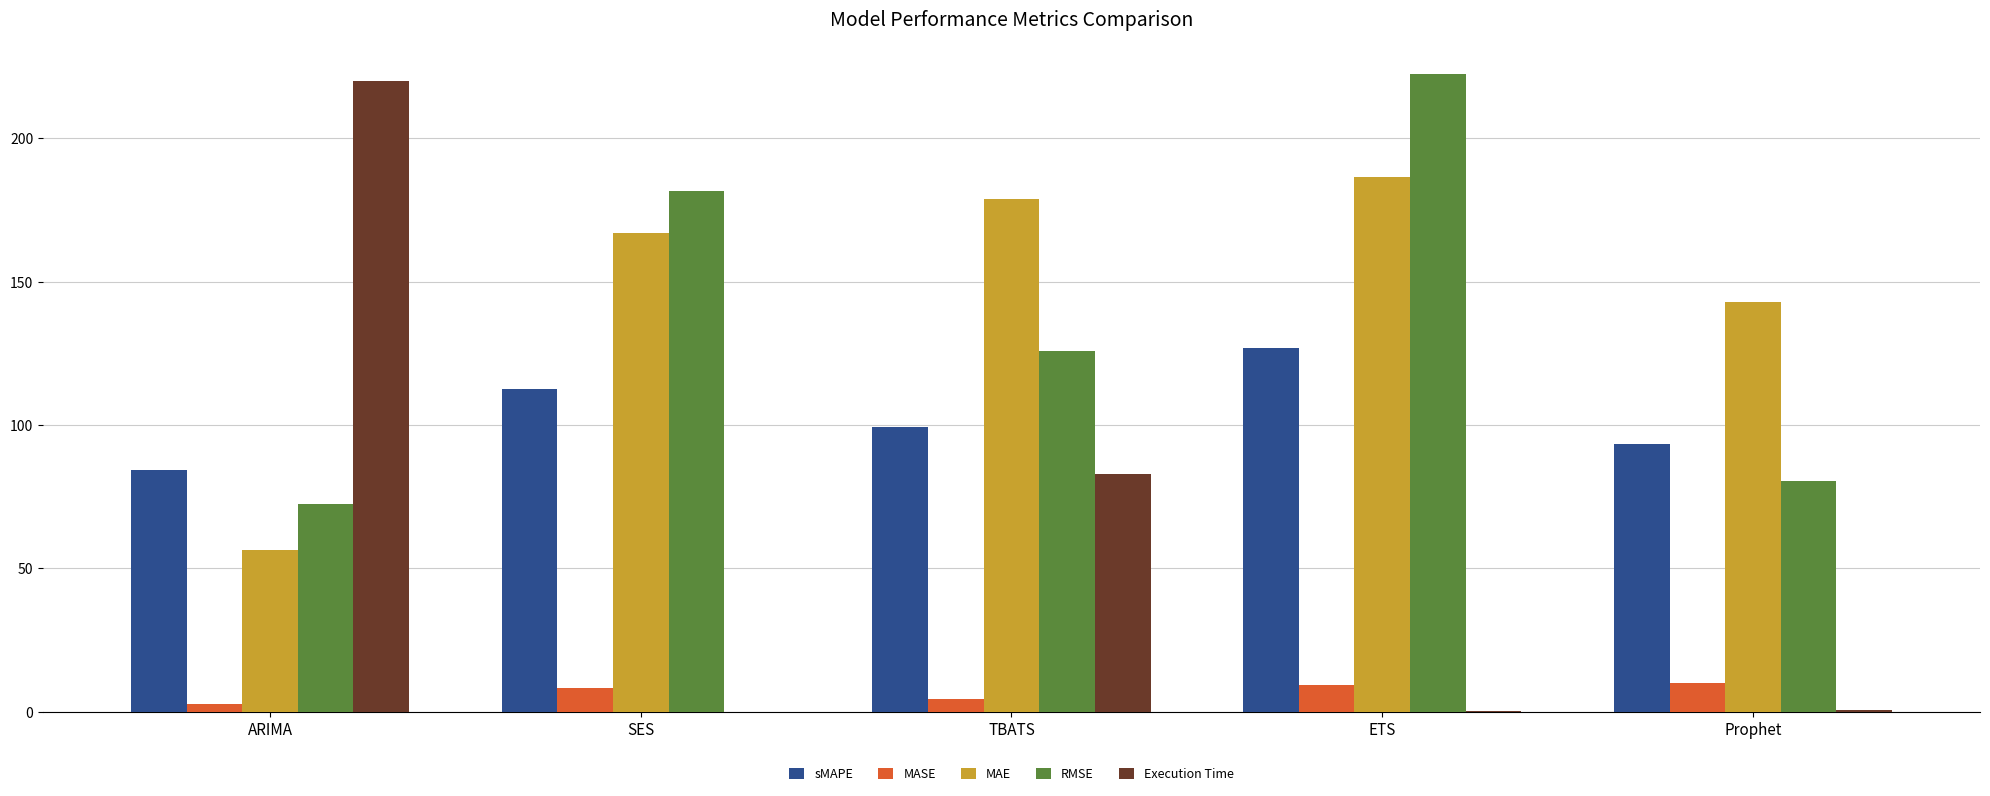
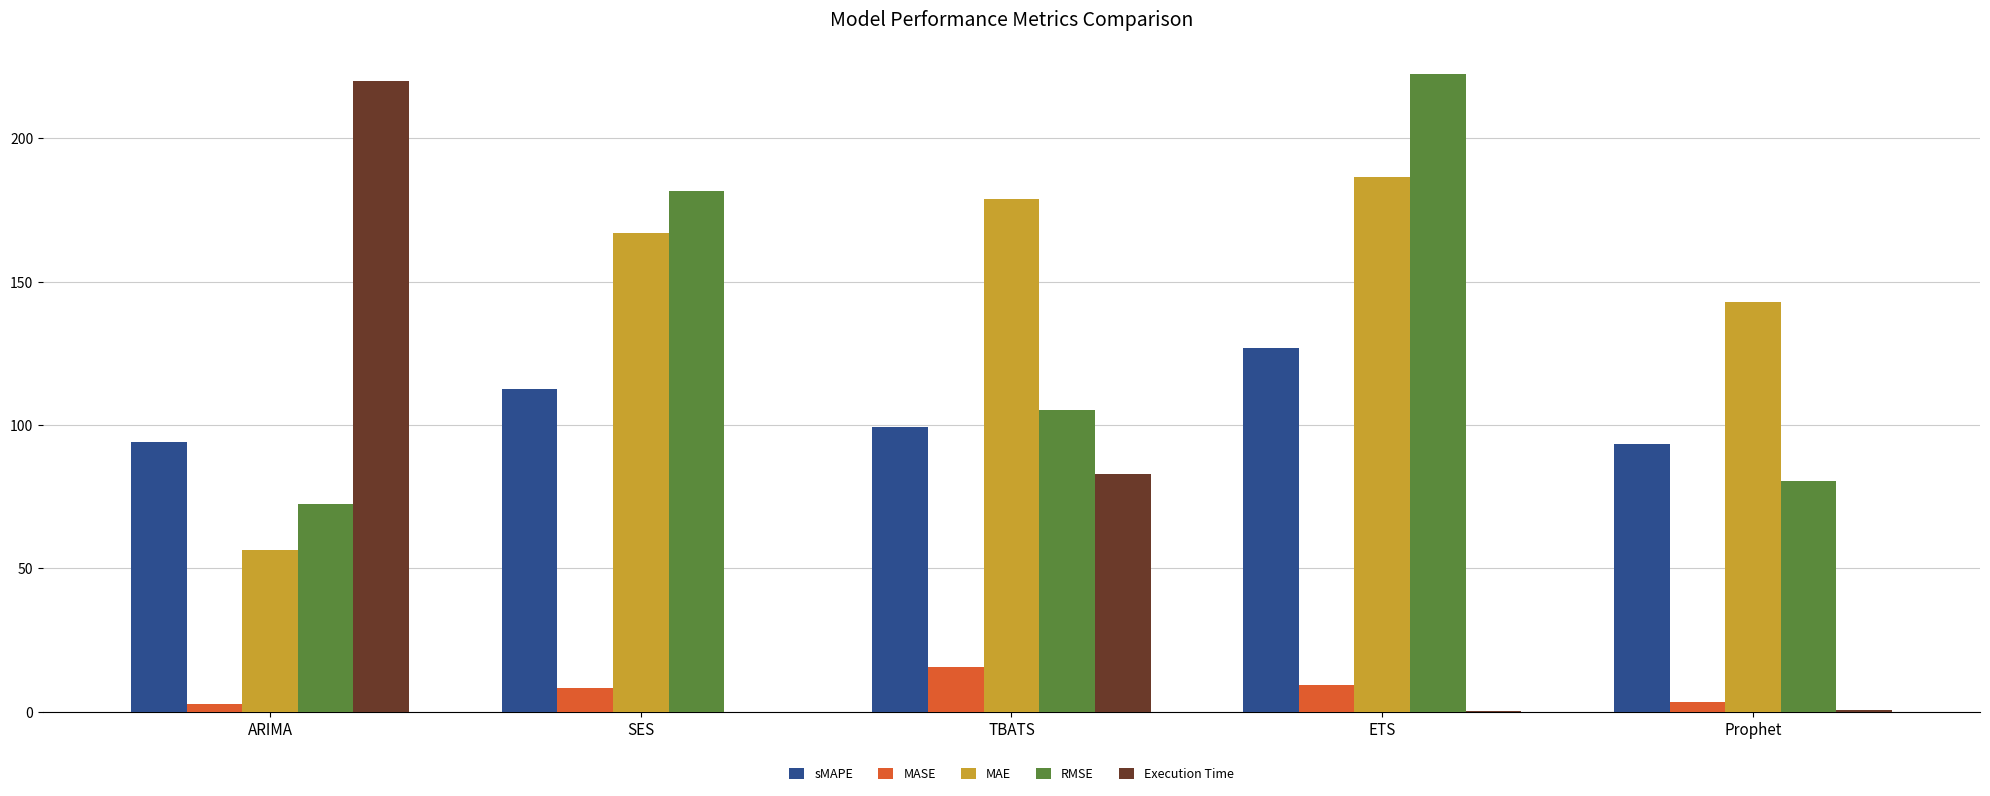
  {
    "sMAPE": {
-     "ARIMA": 84,
+     "ARIMA": 94,
      "SES": 113,
      "TBATS": 99,
      "ETS": 127,
      "Prophet": 93
    },
    "MASE": {
      "ARIMA": 3,
      "SES": 8,
-     "TBATS": 5,
+     "TBATS": 16,
      "ETS": 9,
-     "Prophet": 10
+     "Prophet": 4
    },
    "MAE": {
      "ARIMA": 56,
      "SES": 167,
      "TBATS": 179,
      "ETS": 187,
      "Prophet": 143
    },
    "RMSE": {
      "ARIMA": 72,
      "SES": 182,
-     "TBATS": 126,
+     "TBATS": 105,
      "ETS": 222,
      "Prophet": 80
    },
    "Execution Time": {
      "ARIMA": 220,
      "TBATS": 83
    }
  }
